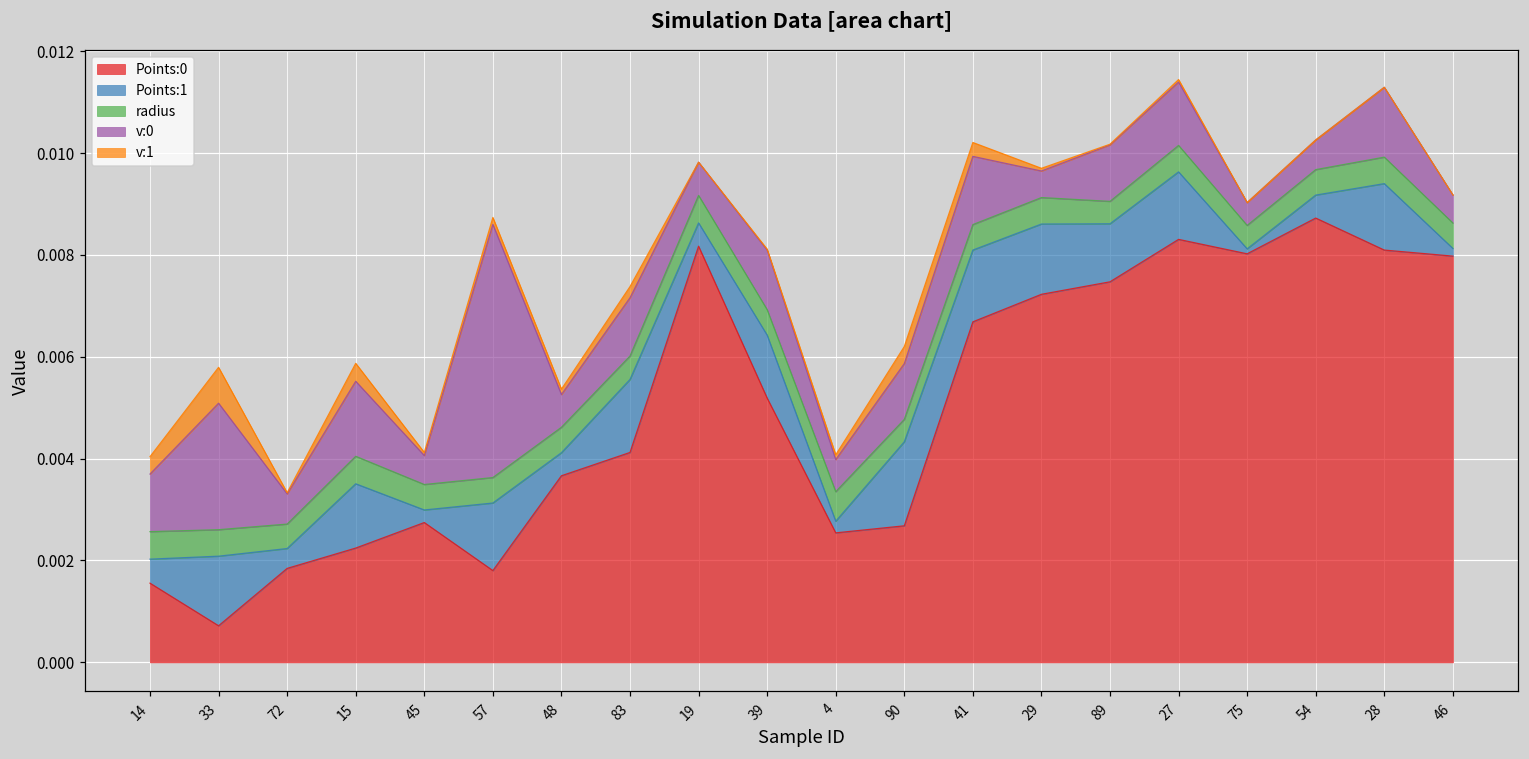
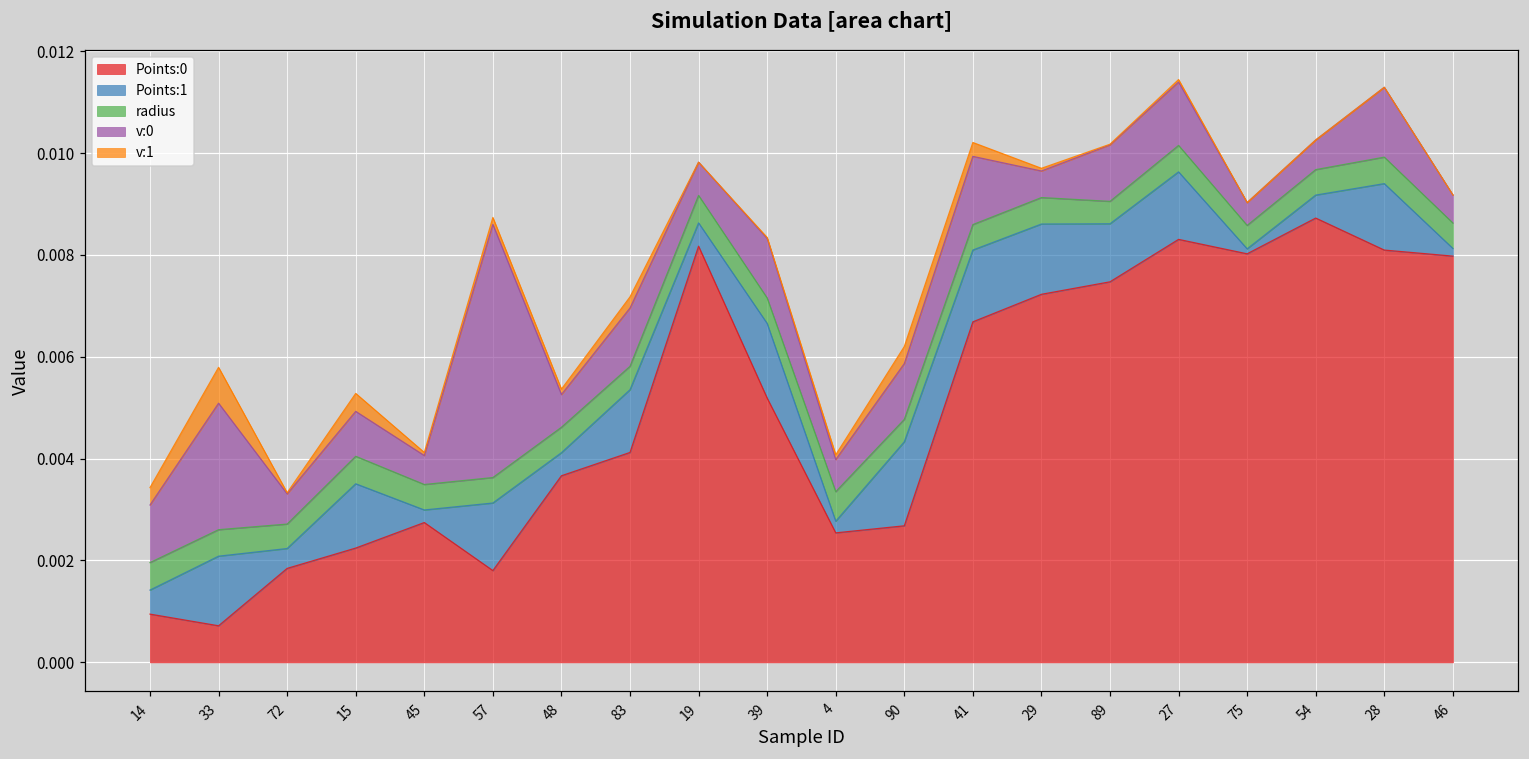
  {
    "Points:0": {
-     "14": 0.0016,
+     "14": 0.0009,
      "33": 0.0007,
      "72": 0.0018,
      "15": 0.0022,
      "45": 0.0027,
      "57": 0.0018,
      "48": 0.0037,
      "83": 0.0041,
      "19": 0.0082,
      "39": 0.0052,
      "4": 0.0025,
      "90": 0.0027,
      "41": 0.0067,
      "29": 0.0072,
      "89": 0.0075,
      "27": 0.0083,
      "75": 0.0080,
      "54": 0.0087,
      "28": 0.0081,
      "46": 0.0080
    },
    "Points:1": {
      "14": 0.0005,
      "33": 0.0014,
      "72": 0.0004,
      "15": 0.0013,
      "45": 0.0002,
      "57": 0.0013,
      "48": 0.0005,
-     "83": 0.0014,
+     "83": 0.0012,
      "19": 0.0005,
-     "39": 0.0012,
+     "39": 0.0015,
      "4": 0.0002,
      "90": 0.0016,
      "41": 0.0014,
      "29": 0.0014,
      "89": 0.0011,
      "27": 0.0013,
      "75": 0.0001,
      "54": 0.0005,
      "28": 0.0013,
      "46": 0.0002
    },
    "radius": {
      "14": 0.0005,
      "33": 0.0005,
      "72": 0.0005,
      "15": 0.0005,
      "45": 0.0005,
      "57": 0.0005,
      "48": 0.0005,
      "83": 0.0005,
      "19": 0.0005,
      "39": 0.0005,
      "4": 0.0006,
      "90": 0.0004,
      "41": 0.0005,
      "29": 0.0005,
      "89": 0.0004,
      "27": 0.0005,
      "75": 0.0005,
      "54": 0.0005,
      "28": 0.0005,
      "46": 0.0005
    },
    "v:0": {
      "14": 0.0011,
      "33": 0.0025,
-     "15": 0.0015,
+     "15": 0.0009,
      "45": 0.0006,
      "57": 0.0050,
      "48": 0.0006,
      "83": 0.0011,
      "4": 0.0006,
      "90": 0.0011,
      "41": 0.0013
    },
    "v:1": {
      "14": 0.0003,
      "33": 0.0007,
      "15": 0.0004,
      "45": 0.0001,
      "57": 0.0001,
      "48": 0.0001,
      "83": 0.0002,
      "4": 0.0001,
      "90": 0.0003,
      "41": 0.0003
    }
  }
